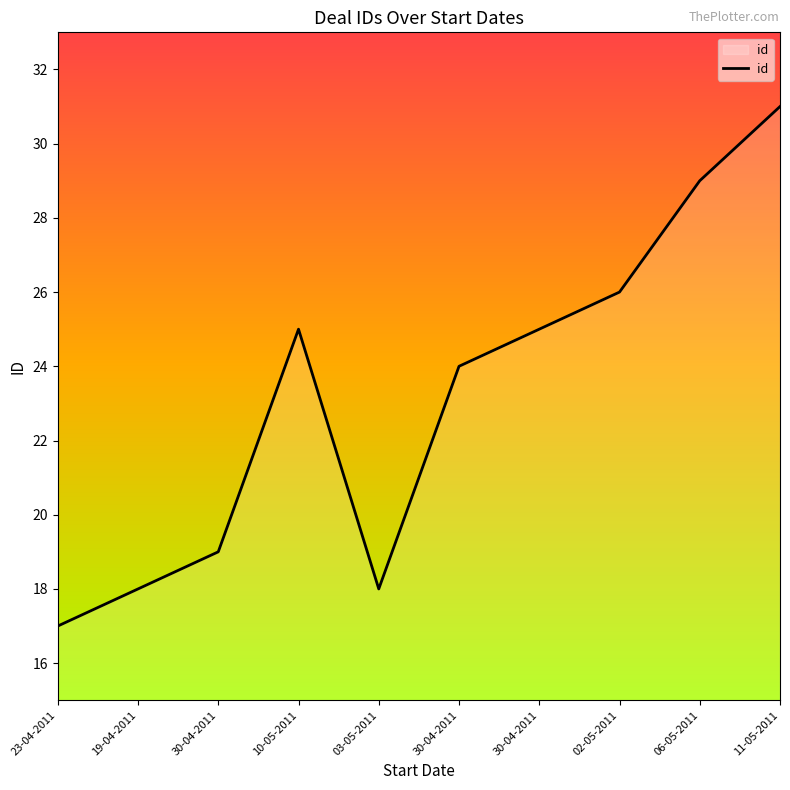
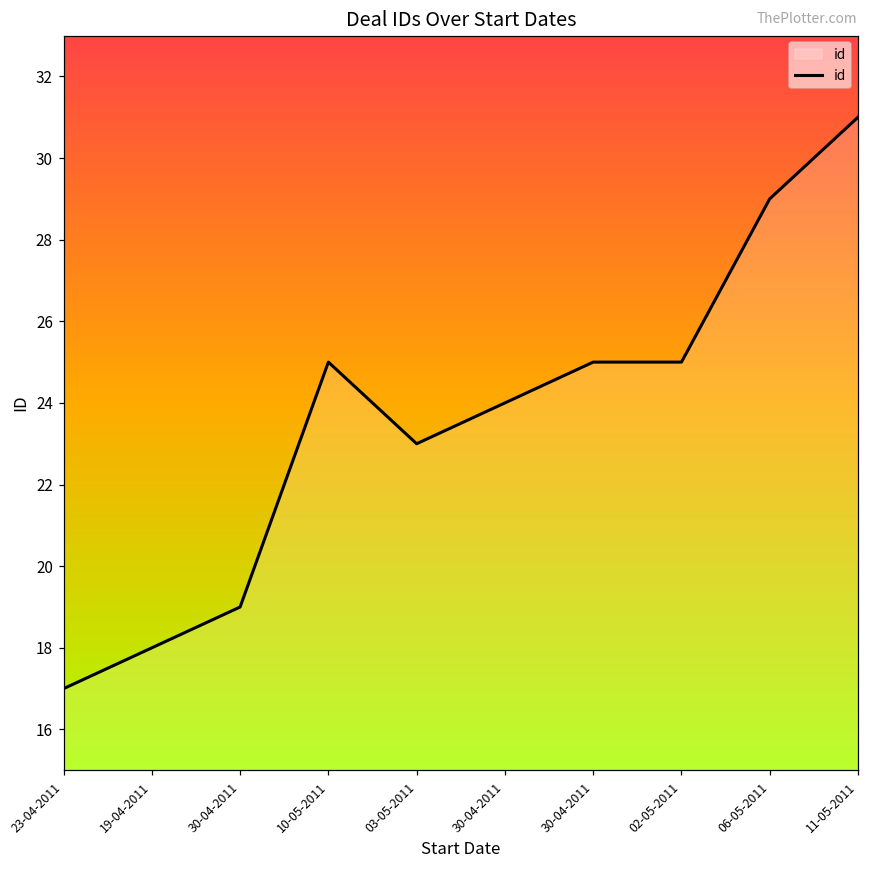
  {
    "23-04-2011": 17,
    "19-04-2011": 18,
    "10-05-2011": 25,
-   "03-05-2011": 18,
-   "02-05-2011": 26,
+   "03-05-2011": 23,
+   "02-05-2011": 25,
    "06-05-2011": 29,
    "11-05-2011": 31
  }
